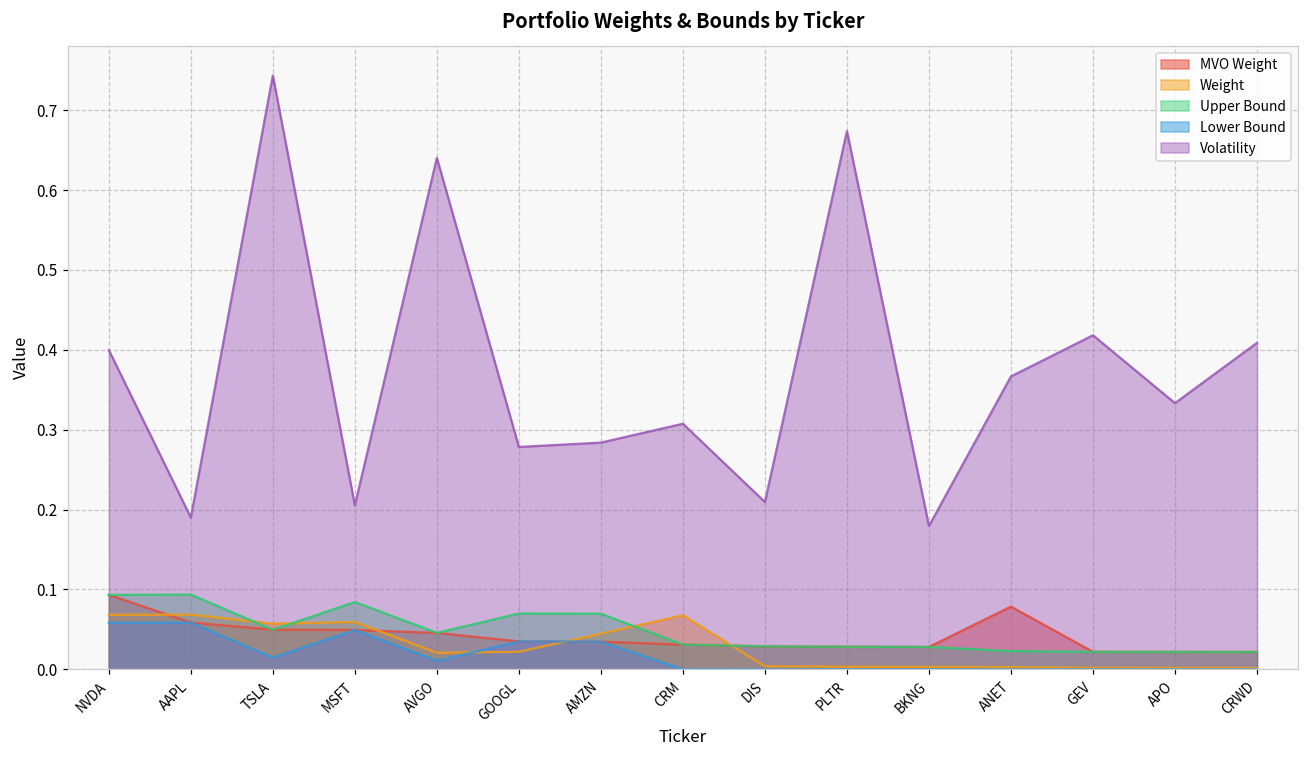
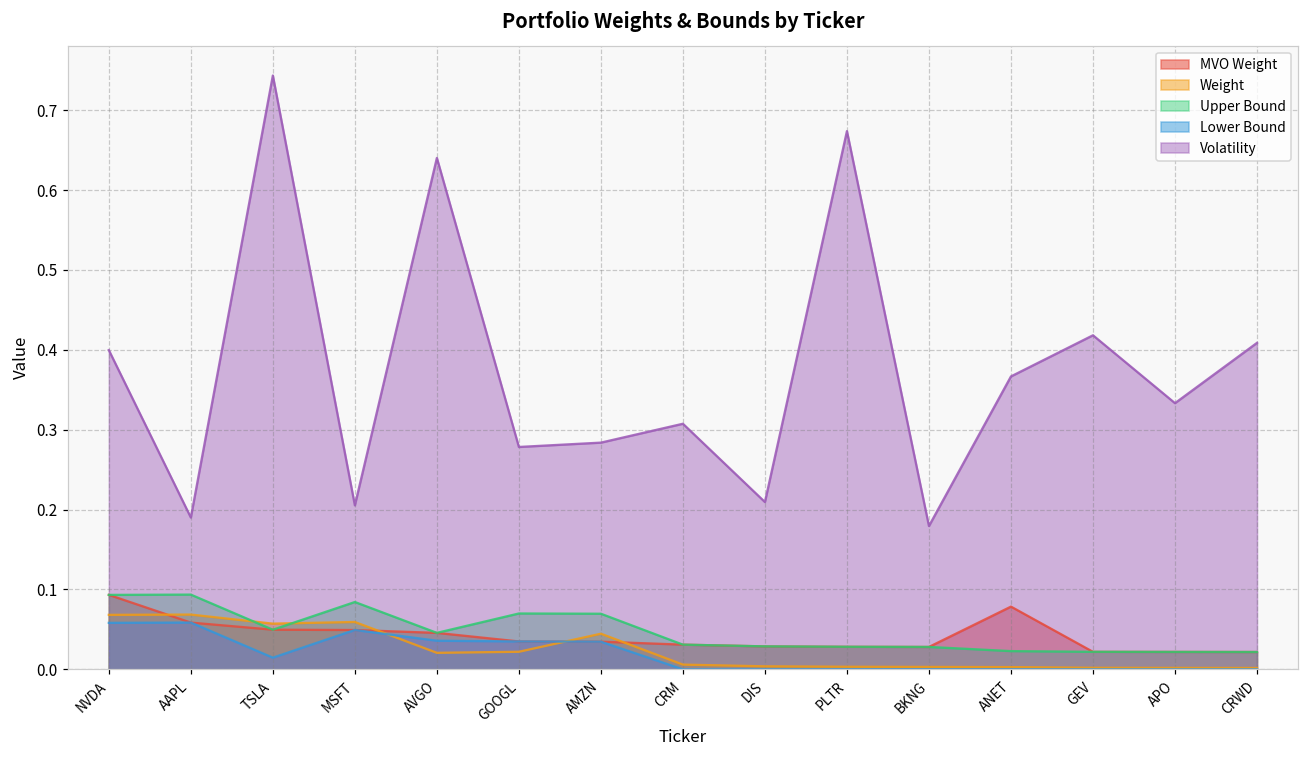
  {
    "MVO Weight": {
      "ANET": 0.08
    },
    "Weight": {
      "NVDA": 0.07,
      "AAPL": 0.07,
      "TSLA": 0.06,
      "MSFT": 0.06,
      "AVGO": 0.02,
      "GOOGL": 0.02,
      "AMZN": 0.04,
-     "CRM": 0.07,
+     "CRM": 0.01,
      "DIS": 0.00
    },
    "Upper Bound": {
      "AAPL": 0.09,
      "MSFT": 0.08,
      "GOOGL": 0.07,
      "AMZN": 0.07,
      "ANET": 0.02
    },
    "Lower Bound": {
      "NVDA": 0.06,
      "TSLA": 0.01,
-     "AVGO": 0.01,
+     "AVGO": 0.04,
      "CRM": 0.00,
      "DIS": 0.00
    },
    "Volatility": {
      "NVDA": 0.40,
      "AAPL": 0.19,
      "TSLA": 0.74,
      "MSFT": 0.21,
      "AVGO": 0.64,
      "GOOGL": 0.28,
      "AMZN": 0.28,
      "CRM": 0.31,
      "DIS": 0.21,
      "PLTR": 0.67,
      "BKNG": 0.18,
      "ANET": 0.37,
      "GEV": 0.42,
      "APO": 0.33,
      "CRWD": 0.41
    }
  }
